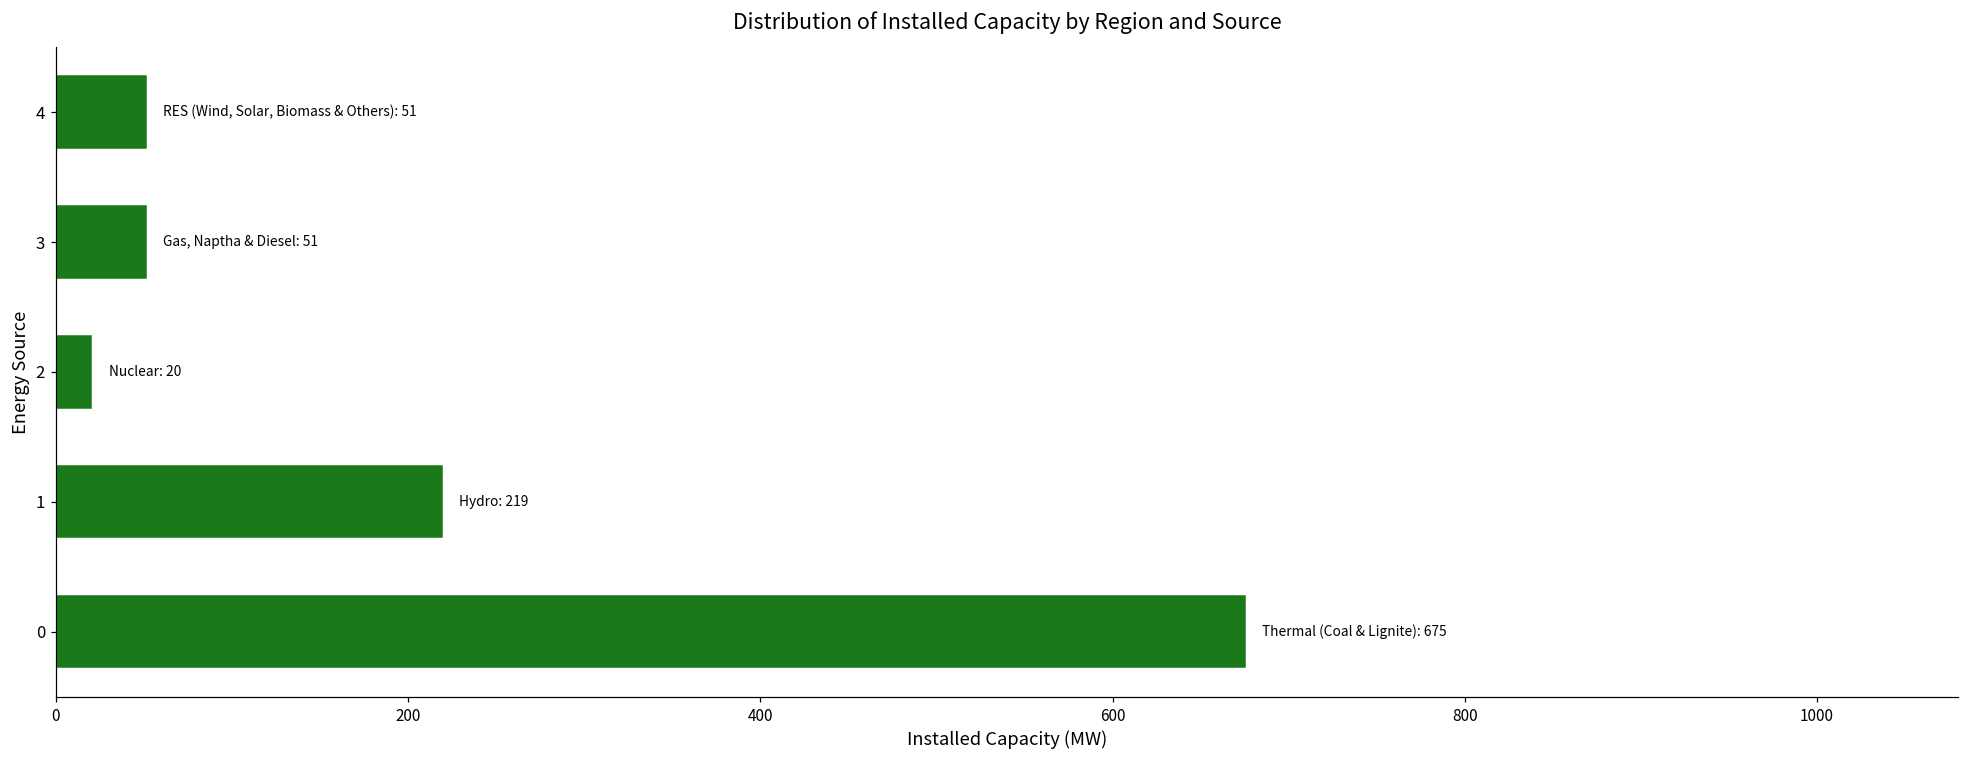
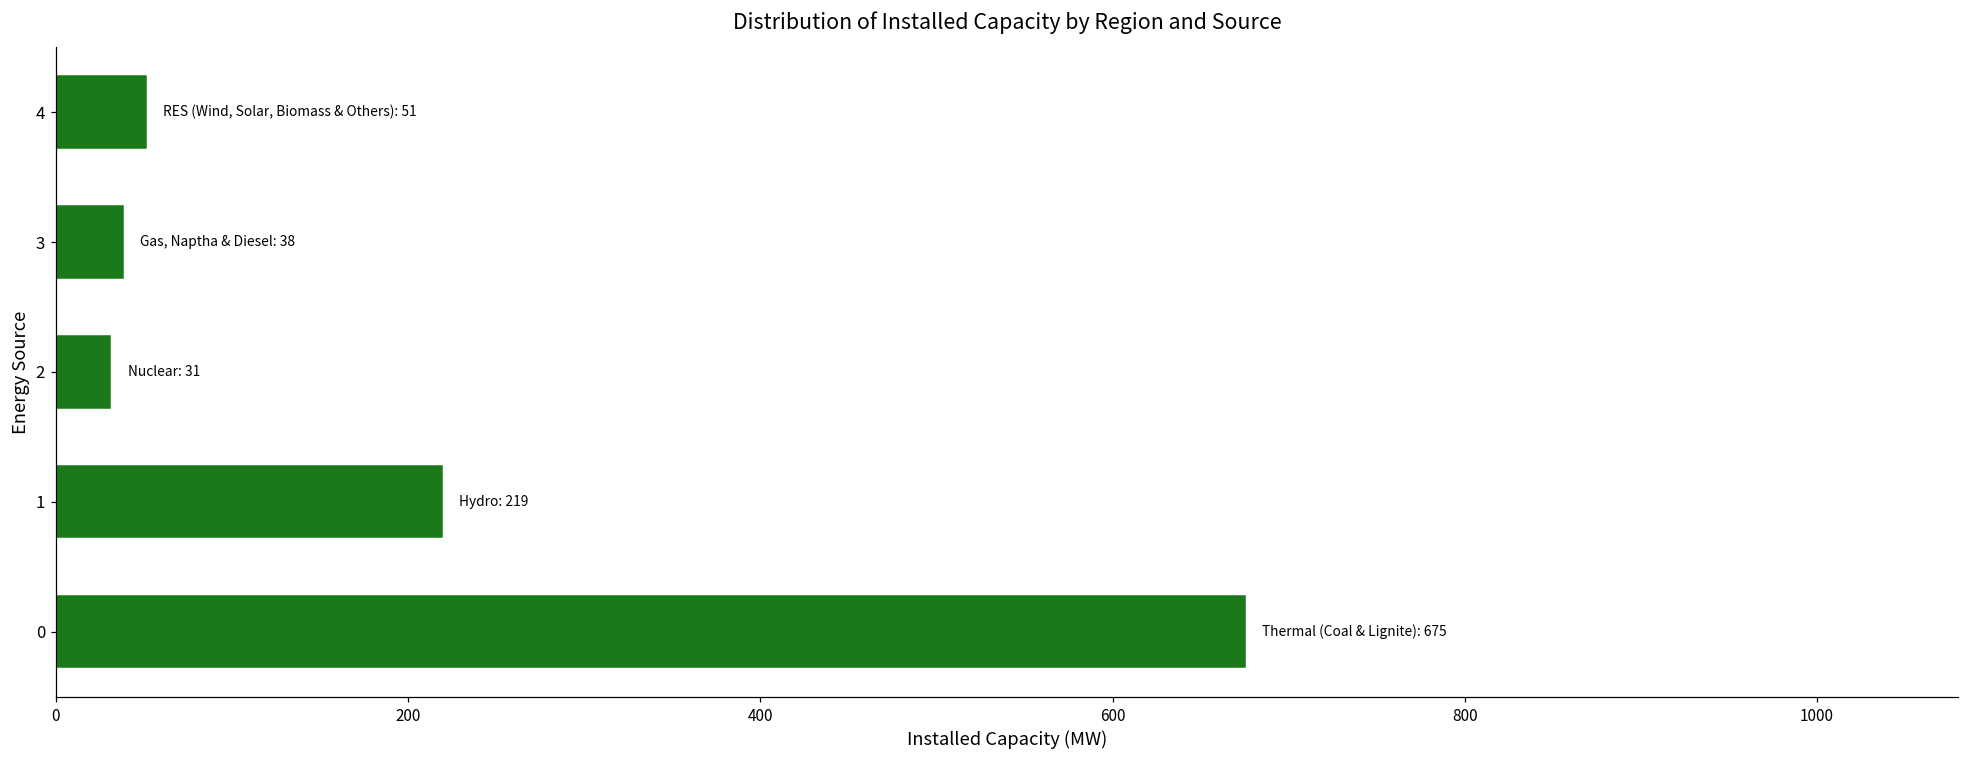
  {
    "4": 51,
-   "3": 51,
-   "2": 20,
+   "3": 38,
+   "2": 31,
    "1": 219,
    "0": 675
  }
